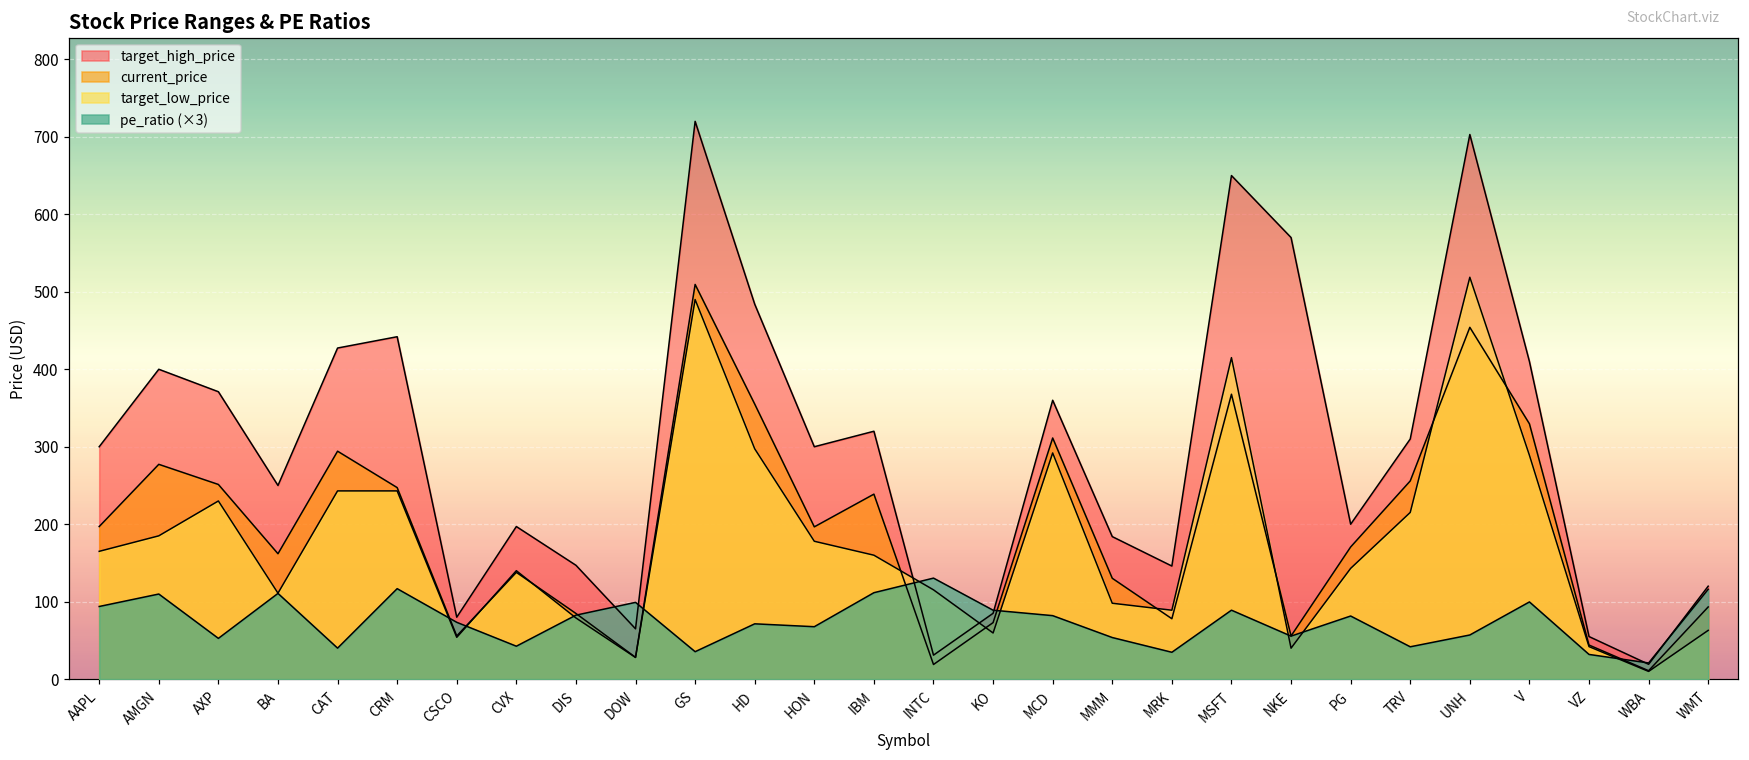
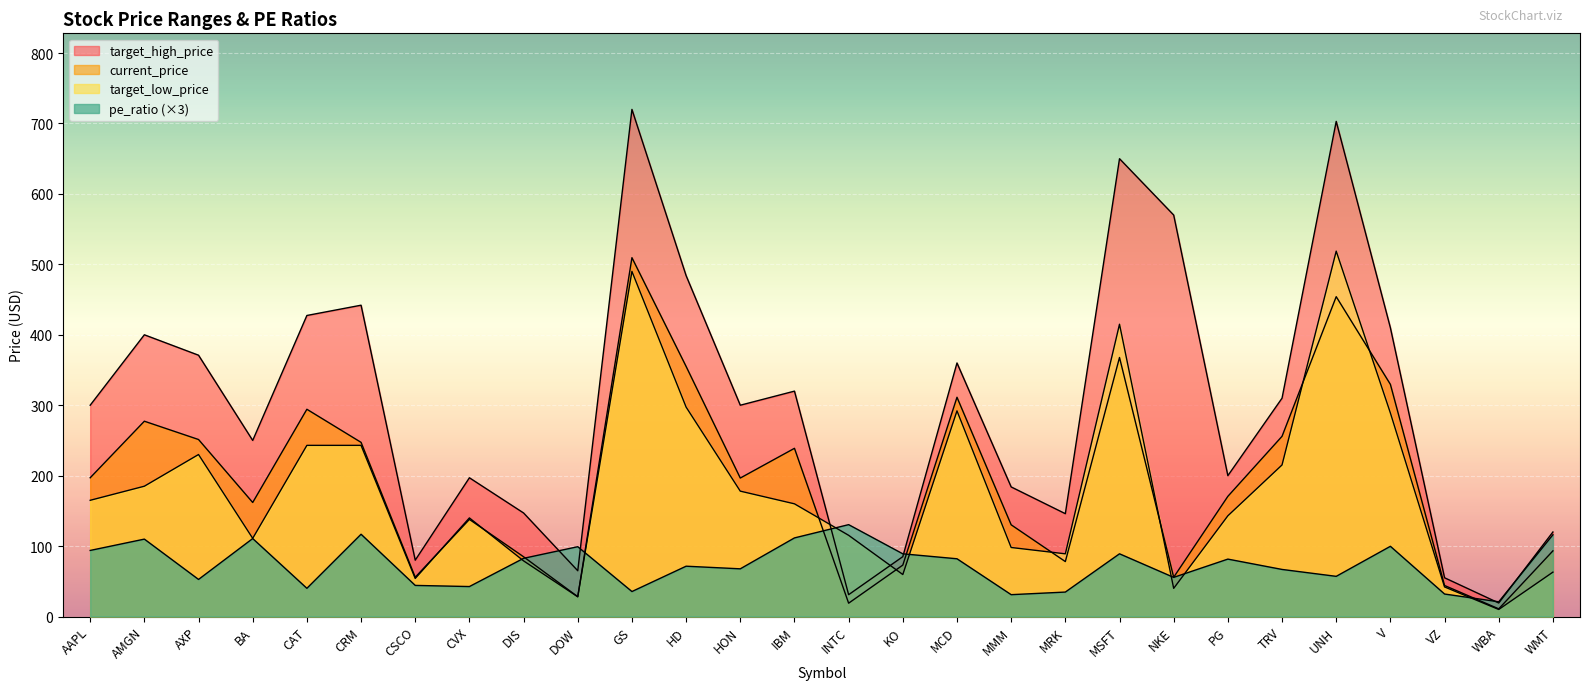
  {
    "target_high_price": {
      "AAPL": 300,
      "AMGN": 400,
      "AXP": 370,
      "BA": 250,
      "CAT": 430,
      "CRM": 440,
      "CSCO": 80,
      "CVX": 200,
      "DIS": 150,
      "DOW": 70,
      "GS": 720,
      "HD": 480,
      "HON": 300,
      "IBM": 320,
      "INTC": 30,
      "KO": 90,
      "MCD": 360,
      "MMM": 180,
      "MRK": 150,
      "MSFT": 650,
      "NKE": 570,
      "PG": 200,
      "TRV": 310,
      "UNH": 700,
      "V": 410,
      "VZ": 60,
      "WMT": 120
    },
    "current_price": {
      "AAPL": 200,
      "AMGN": 280,
      "AXP": 250,
      "BA": 160,
      "CAT": 290,
      "CRM": 250,
      "GS": 510,
      "HD": 360,
      "HON": 200,
      "IBM": 240,
      "INTC": 20,
      "KO": 70,
      "MCD": 310,
      "MMM": 130,
      "MRK": 80,
      "MSFT": 370,
      "PG": 170,
      "TRV": 260,
      "UNH": 450,
      "V": 330,
      "WMT": 90
    },
    "target_low_price": {
      "AAPL": 170,
      "AMGN": 190,
      "AXP": 230,
      "CAT": 240,
      "CRM": 240,
      "DIS": 80,
      "GS": 490,
      "HD": 300,
      "HON": 180,
      "IBM": 160,
      "INTC": 120,
      "KO": 60,
      "MCD": 290,
      "MMM": 100,
      "MRK": 90,
      "MSFT": 420,
      "NKE": 40,
      "PG": 140,
      "TRV": 220,
      "UNH": 520,
      "V": 290,
      "WMT": 60
    },
    "pe_ratio (×3)": {
      "AAPL": 90,
      "AMGN": 110,
      "AXP": 50,
      "CAT": 40,
      "CRM": 120,
-     "CSCO": 70,
+     "CSCO": 40,
      "CVX": 40,
      "DOW": 100,
      "GS": 40,
      "HD": 70,
      "HON": 70,
      "IBM": 110,
      "INTC": 130,
      "KO": 90,
      "MCD": 80,
-     "MMM": 50,
+     "MMM": 30,
      "MRK": 30,
      "MSFT": 90,
      "PG": 80,
-     "TRV": 40,
+     "TRV": 70,
      "UNH": 60,
      "V": 100,
      "VZ": 30,
      "WMT": 120
    }
  }
